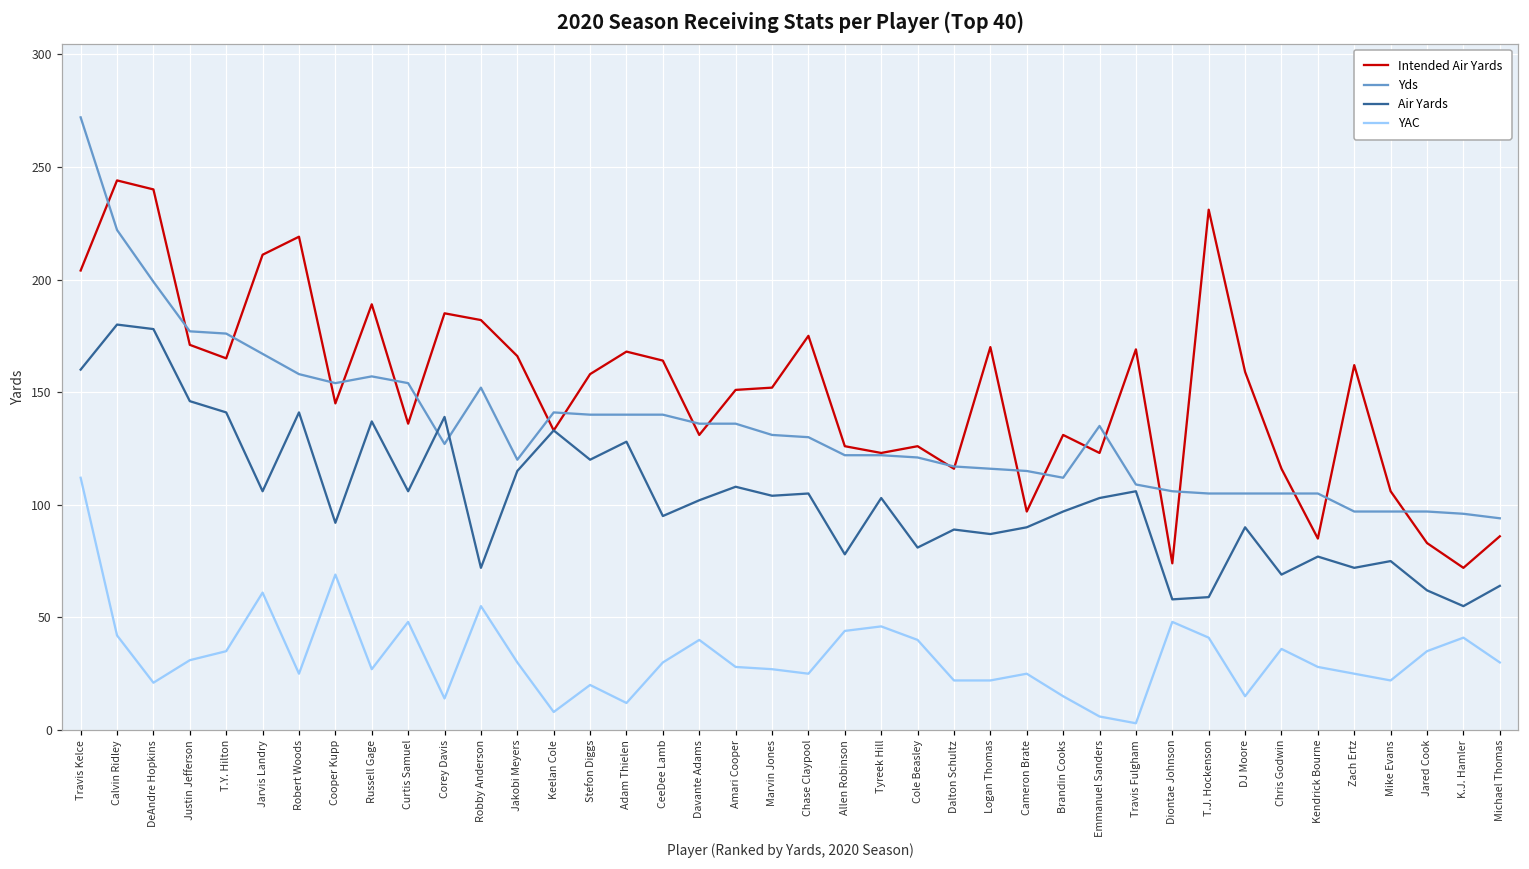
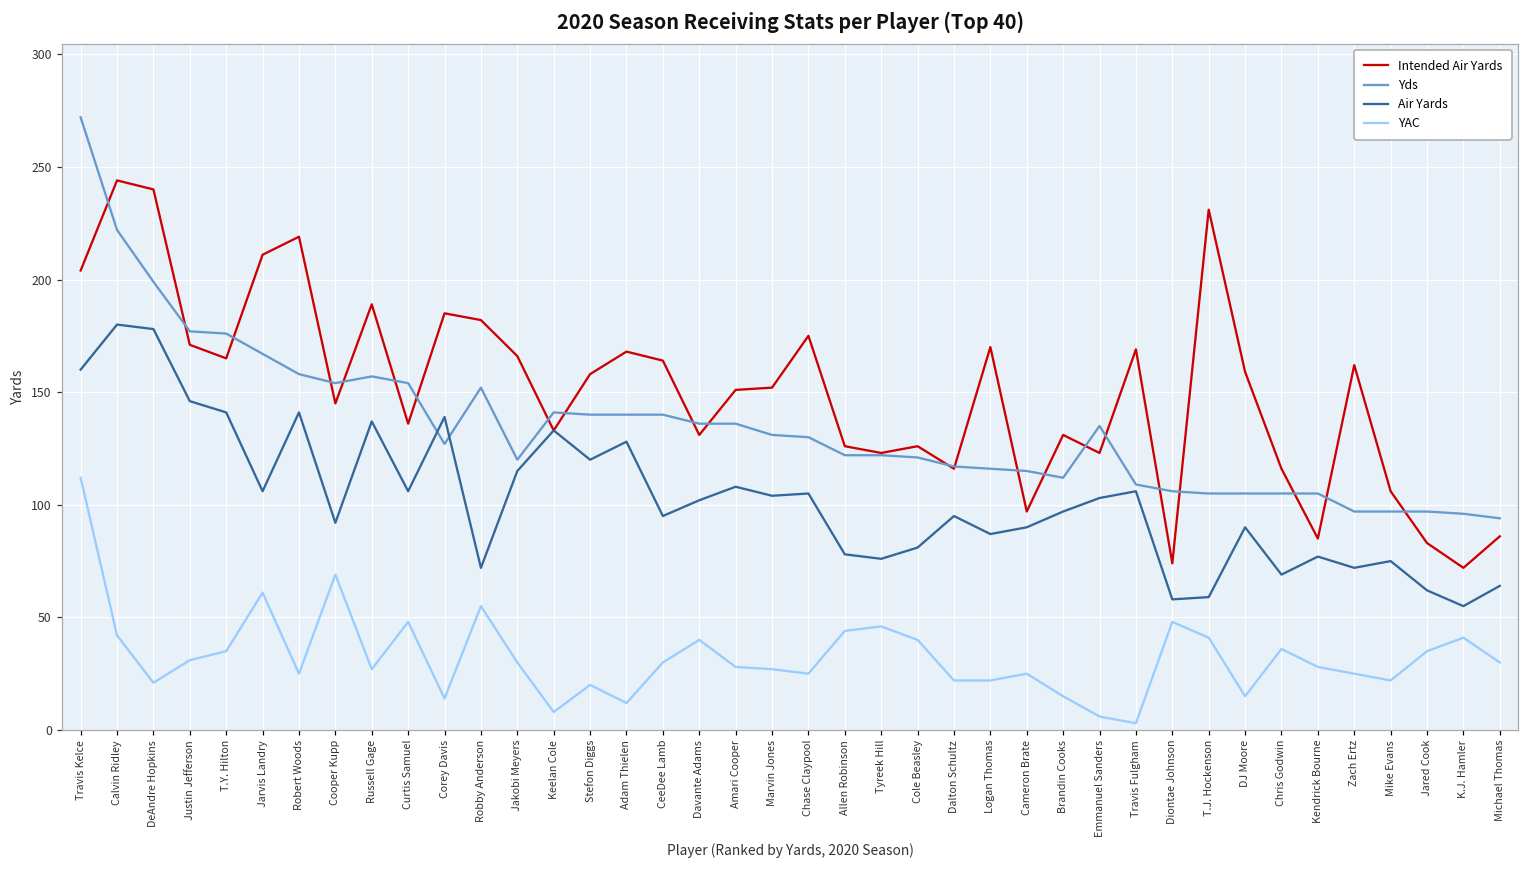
  {
    "Intended Air Yards": {
      "Travis Kelce": 204,
      "Calvin Ridley": 244,
      "DeAndre Hopkins": 240,
      "Justin Jefferson": 171,
      "T.Y. Hilton": 165,
      "Jarvis Landry": 211,
      "Robert Woods": 219,
      "Cooper Kupp": 145,
      "Russell Gage": 189,
      "Curtis Samuel": 136,
      "Corey Davis": 185,
      "Robby Anderson": 182,
      "Jakobi Meyers": 166,
      "Stefon Diggs": 158,
      "Adam Thielen": 168,
      "CeeDee Lamb": 164,
      "Davante Adams": 131,
      "Amari Cooper": 151,
      "Marvin Jones": 152,
      "Chase Claypool": 175,
      "Allen Robinson": 126,
      "Cole Beasley": 126,
      "Logan Thomas": 170,
      "Cameron Brate": 97,
      "Brandin Cooks": 131,
      "Emmanuel Sanders": 123,
      "Travis Fulgham": 169,
      "Diontae Johnson": 74,
      "T.J. Hockenson": 231,
      "DJ Moore": 159,
      "Chris Godwin": 116,
      "Kendrick Bourne": 85,
      "Zach Ertz": 162,
      "Mike Evans": 106,
      "Jared Cook": 83,
      "K.J. Hamler": 72,
      "Michael Thomas": 86
    },
    "Yds": {
      "Travis Kelce": 272,
      "Calvin Ridley": 222,
      "DeAndre Hopkins": 199,
      "Justin Jefferson": 177,
      "T.Y. Hilton": 176,
      "Jarvis Landry": 167,
      "Robert Woods": 158,
      "Cooper Kupp": 154,
      "Russell Gage": 157,
      "Curtis Samuel": 154,
      "Corey Davis": 127,
      "Robby Anderson": 152,
      "Jakobi Meyers": 120,
      "Keelan Cole": 141,
      "Stefon Diggs": 140,
      "Adam Thielen": 140,
      "CeeDee Lamb": 140,
      "Davante Adams": 136,
      "Amari Cooper": 136,
      "Marvin Jones": 131,
      "Chase Claypool": 130,
      "Allen Robinson": 122,
      "Cole Beasley": 121,
      "Logan Thomas": 116,
      "Cameron Brate": 115,
      "Brandin Cooks": 112,
      "Emmanuel Sanders": 135,
      "Travis Fulgham": 109,
      "Diontae Johnson": 106,
      "T.J. Hockenson": 105,
      "DJ Moore": 105,
      "Chris Godwin": 105,
      "Kendrick Bourne": 105,
      "Zach Ertz": 97,
      "Mike Evans": 97,
      "Jared Cook": 97,
      "K.J. Hamler": 96,
      "Michael Thomas": 94
    },
    "Air Yards": {
      "Travis Kelce": 160,
      "Calvin Ridley": 180,
      "DeAndre Hopkins": 178,
      "Justin Jefferson": 146,
      "T.Y. Hilton": 141,
      "Jarvis Landry": 106,
      "Robert Woods": 141,
      "Cooper Kupp": 92,
      "Russell Gage": 137,
      "Curtis Samuel": 106,
      "Corey Davis": 139,
      "Robby Anderson": 72,
      "Jakobi Meyers": 115,
      "Stefon Diggs": 120,
      "Adam Thielen": 128,
      "CeeDee Lamb": 95,
      "Davante Adams": 102,
      "Amari Cooper": 108,
      "Marvin Jones": 104,
      "Chase Claypool": 105,
      "Allen Robinson": 78,
-     "Tyreek Hill": 103,
+     "Tyreek Hill": 76,
      "Cole Beasley": 81,
-     "Dalton Schultz": 89,
+     "Dalton Schultz": 95,
      "Logan Thomas": 87,
      "Cameron Brate": 90,
      "Brandin Cooks": 97,
      "Emmanuel Sanders": 103,
      "Travis Fulgham": 106,
      "Diontae Johnson": 58,
      "T.J. Hockenson": 59,
      "DJ Moore": 90,
      "Chris Godwin": 69,
      "Kendrick Bourne": 77,
      "Zach Ertz": 72,
      "Mike Evans": 75,
      "Jared Cook": 62,
      "K.J. Hamler": 55,
      "Michael Thomas": 64
    },
    "YAC": {
      "Travis Kelce": 112,
      "Calvin Ridley": 42,
      "DeAndre Hopkins": 21,
      "Justin Jefferson": 31,
      "T.Y. Hilton": 35,
      "Jarvis Landry": 61,
      "Robert Woods": 25,
      "Cooper Kupp": 69,
      "Russell Gage": 27,
      "Curtis Samuel": 48,
      "Corey Davis": 14,
      "Robby Anderson": 55,
      "Jakobi Meyers": 30,
      "Keelan Cole": 8,
      "Stefon Diggs": 20,
      "Adam Thielen": 12,
      "CeeDee Lamb": 30,
      "Davante Adams": 40,
      "Amari Cooper": 28,
      "Marvin Jones": 27,
      "Chase Claypool": 25,
      "Allen Robinson": 44,
      "Tyreek Hill": 46,
      "Cole Beasley": 40,
      "Dalton Schultz": 22,
      "Logan Thomas": 22,
      "Cameron Brate": 25,
      "Brandin Cooks": 15,
      "Emmanuel Sanders": 6,
      "Travis Fulgham": 3,
      "Diontae Johnson": 48,
      "T.J. Hockenson": 41,
      "DJ Moore": 15,
      "Chris Godwin": 36,
      "Kendrick Bourne": 28,
      "Zach Ertz": 25,
      "Mike Evans": 22,
      "Jared Cook": 35,
      "K.J. Hamler": 41,
      "Michael Thomas": 30
    }
  }
